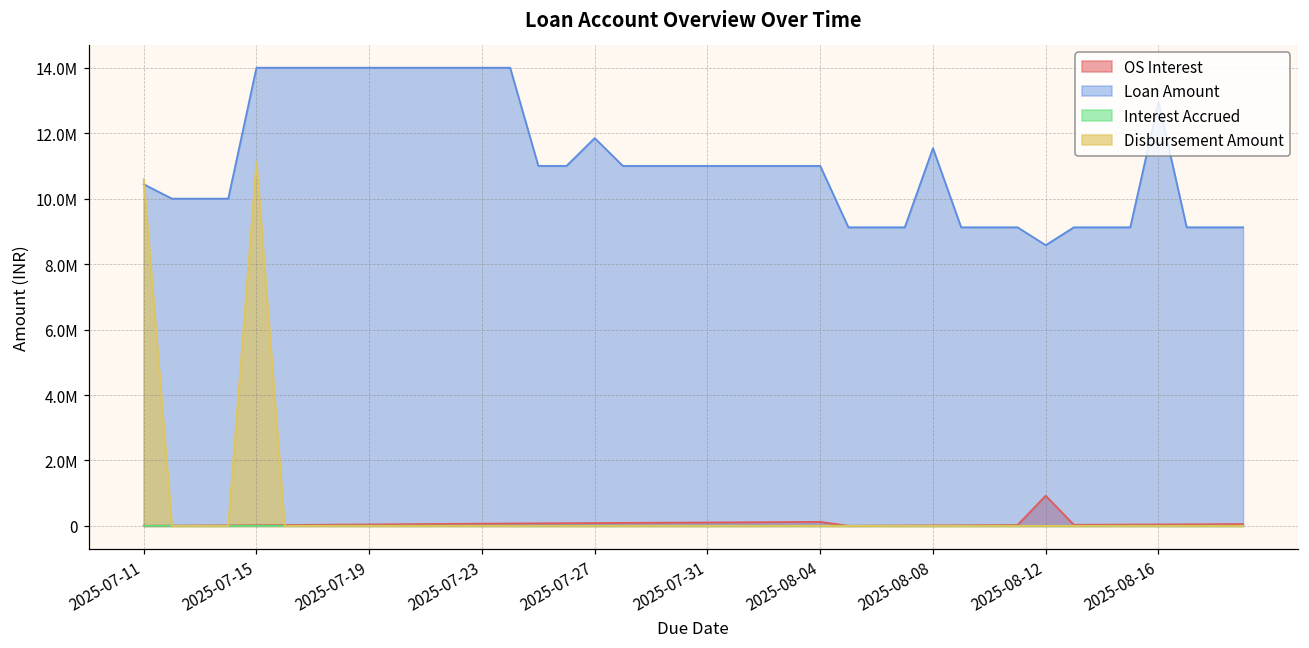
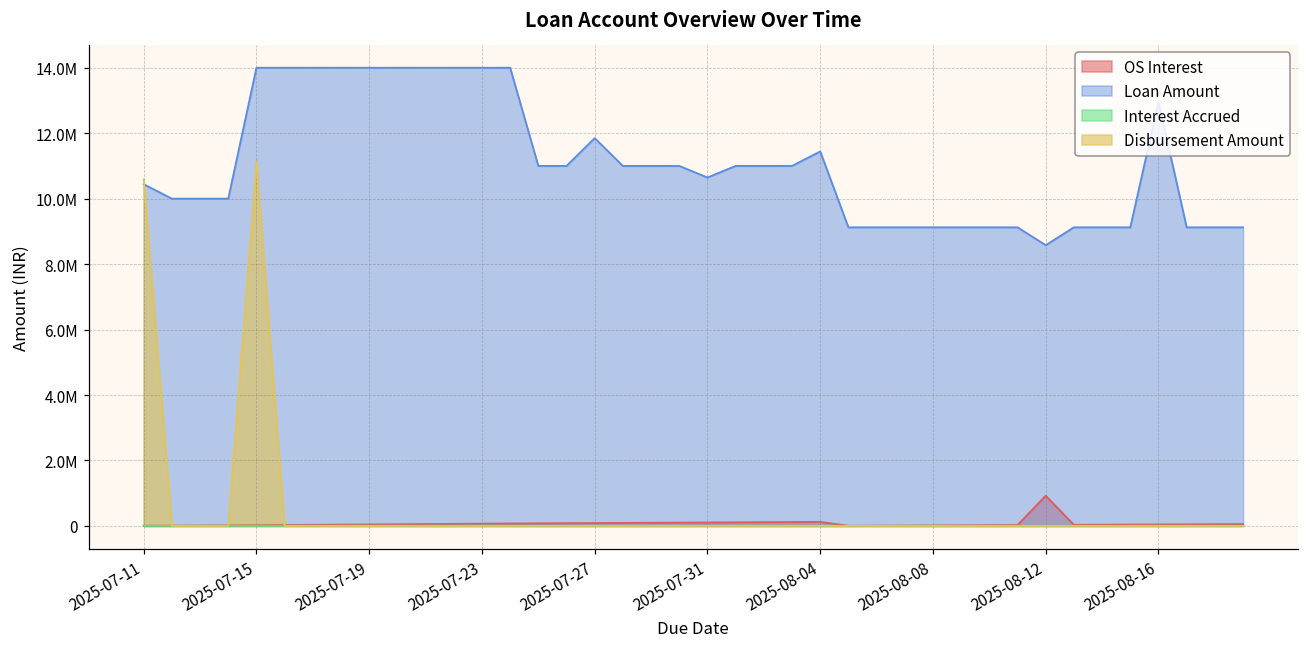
  {
    "OS Interest": {
      "2025-07-31": 100000,
      "2025-08-04": 100000,
      "2025-08-12": 900000
    },
    "Loan Amount": {
      "2025-07-11": 10400000,
      "2025-07-15": 14000000,
      "2025-07-19": 14000000,
      "2025-07-23": 14000000,
      "2025-07-27": 11800000,
-     "2025-07-31": 11000000,
-     "2025-08-04": 11000000,
-     "2025-08-08": 11500000,
+     "2025-07-31": 10600000,
+     "2025-08-04": 11400000,
+     "2025-08-08": 9100000,
      "2025-08-12": 8600000
    },
    "Disbursement Amount": {
      "2025-07-11": 10600000,
      "2025-07-15": 11100000
    }
  }
